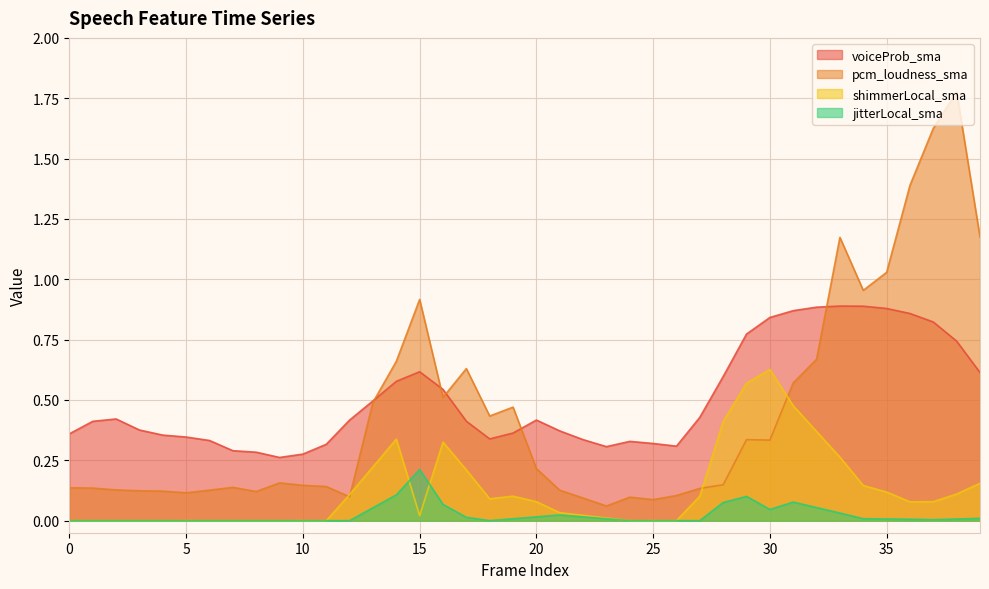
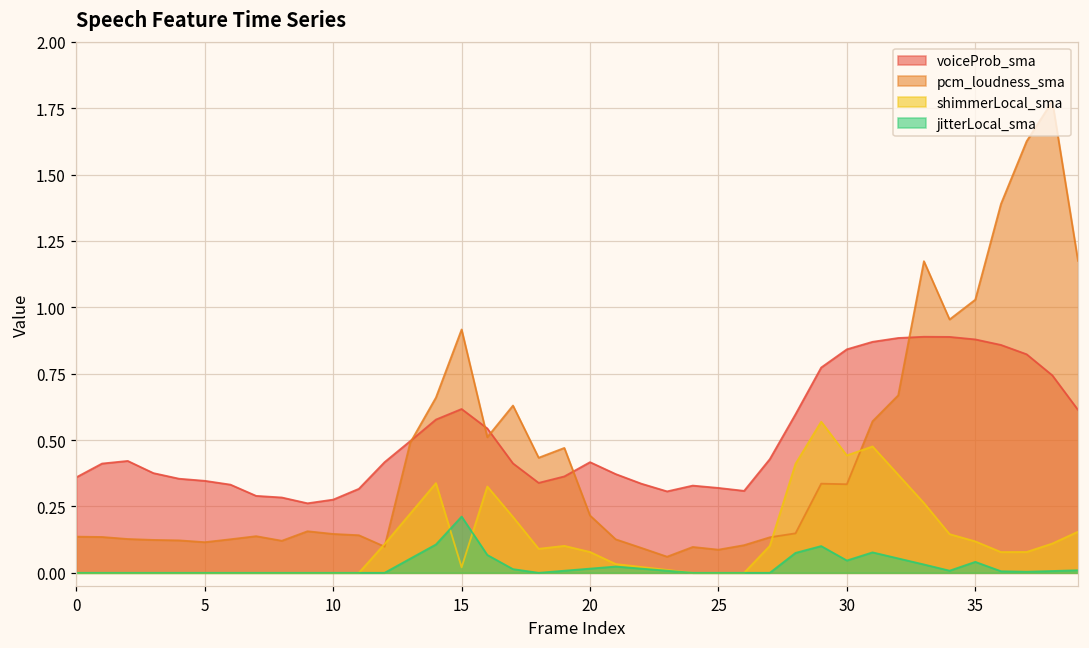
  {
    "shimmerLocal_sma": {
      "15": 0.02,
      "20": 0.08,
-     "30": 0.63,
+     "30": 0.44,
      "35": 0.12
    },
    "jitterLocal_sma": {
      "15": 0.21,
      "20": 0.02,
      "30": 0.05,
-     "35": 0.01
+     "35": 0.04
    }
  }
